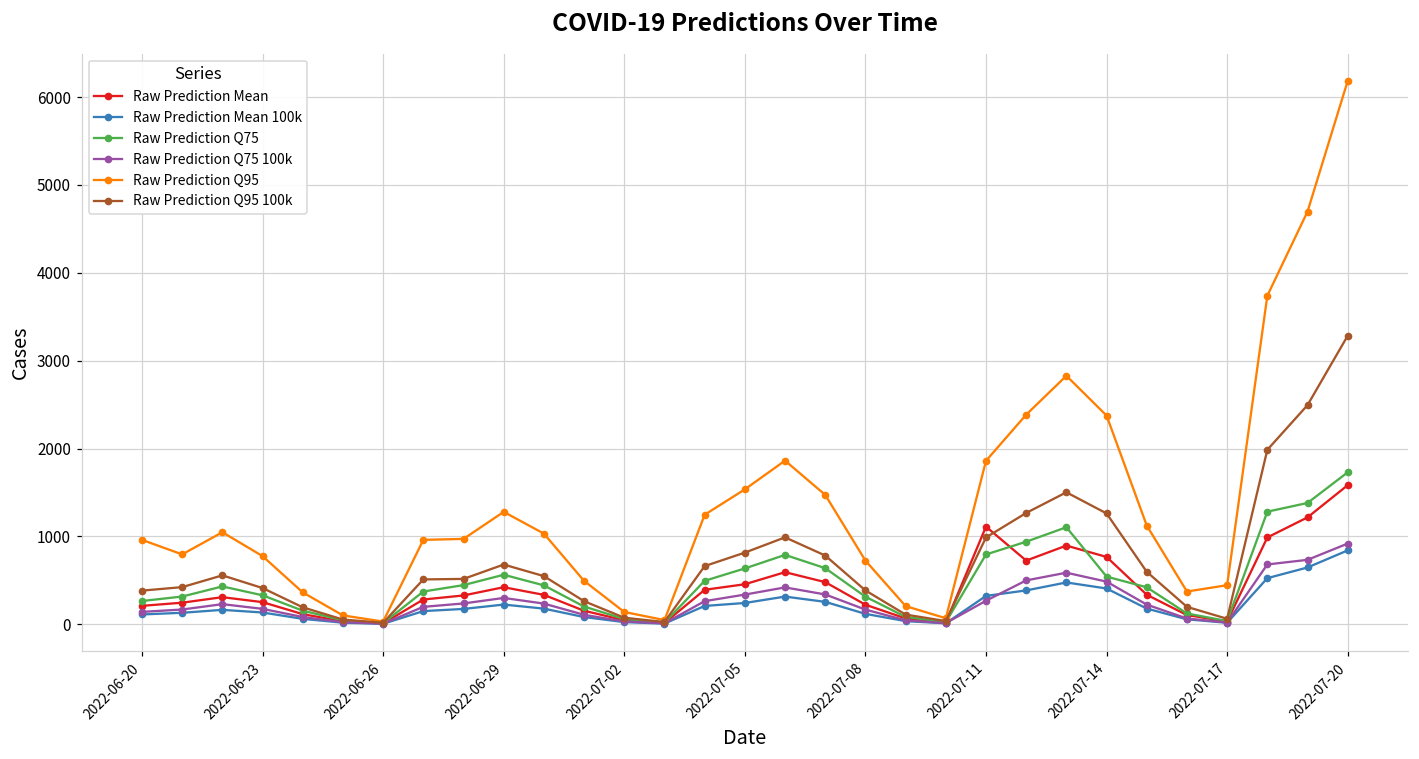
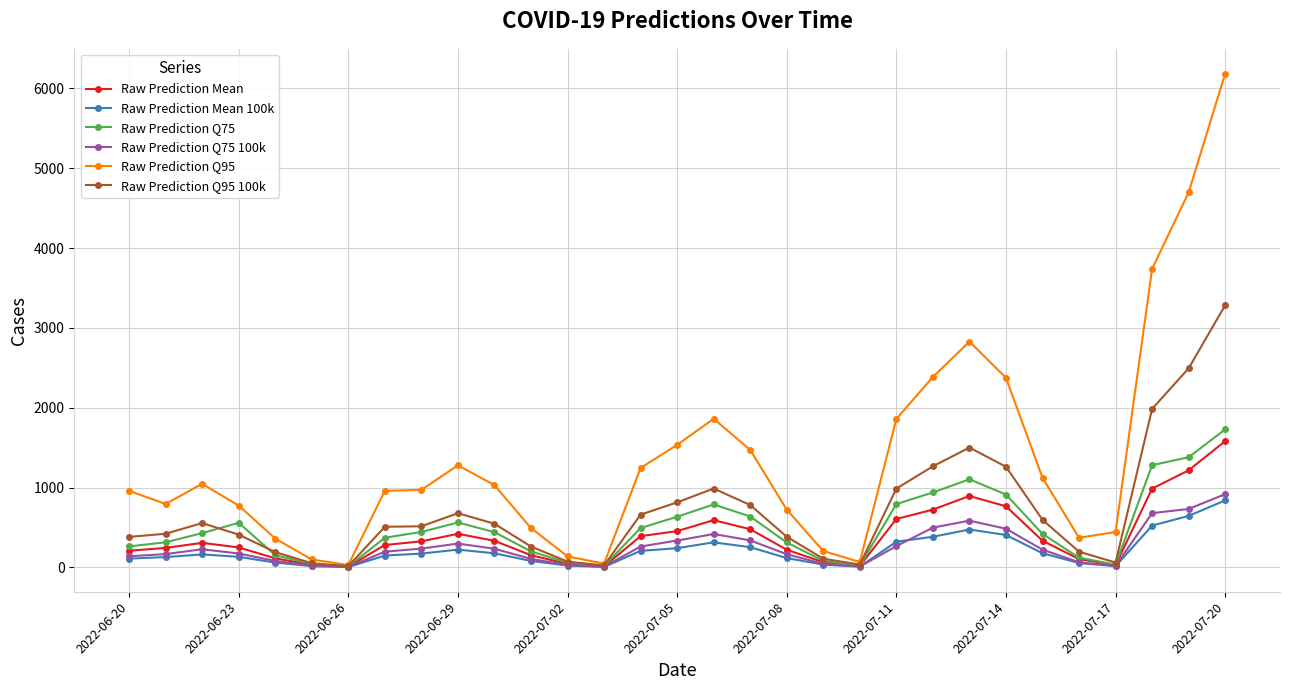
  {
    "Raw Prediction Mean": {
      "2022-06-20": 200,
      "2022-06-23": 300,
      "2022-06-29": 400,
      "2022-07-05": 500,
      "2022-07-08": 200,
-     "2022-07-11": 1100,
+     "2022-07-11": 600,
      "2022-07-14": 800,
      "2022-07-20": 1600
    },
    "Raw Prediction Mean 100k": {
      "2022-06-23": 100,
      "2022-06-29": 200,
      "2022-07-05": 200,
      "2022-07-08": 100,
      "2022-07-11": 300,
      "2022-07-14": 400,
      "2022-07-20": 800
    },
    "Raw Prediction Q75": {
      "2022-06-20": 300,
-     "2022-06-23": 300,
+     "2022-06-23": 600,
      "2022-06-29": 600,
      "2022-07-05": 600,
      "2022-07-08": 300,
      "2022-07-11": 800,
-     "2022-07-14": 500,
+     "2022-07-14": 900,
      "2022-07-20": 1700
    },
    "Raw Prediction Q75 100k": {
      "2022-06-23": 200,
      "2022-06-29": 300,
      "2022-07-05": 300,
      "2022-07-08": 200,
      "2022-07-11": 300,
      "2022-07-14": 500,
      "2022-07-20": 900
    },
    "Raw Prediction Q95": {
      "2022-06-20": 1000,
      "2022-06-23": 800,
      "2022-06-29": 1300,
      "2022-07-02": 100,
      "2022-07-05": 1500,
      "2022-07-08": 700,
      "2022-07-11": 1900,
      "2022-07-14": 2400,
      "2022-07-17": 400,
      "2022-07-20": 6200
    },
    "Raw Prediction Q95 100k": {
      "2022-06-20": 400,
      "2022-06-23": 400,
      "2022-06-29": 700,
      "2022-07-05": 800,
      "2022-07-08": 400,
      "2022-07-11": 1000,
      "2022-07-14": 1300,
      "2022-07-20": 3300
    }
  }
